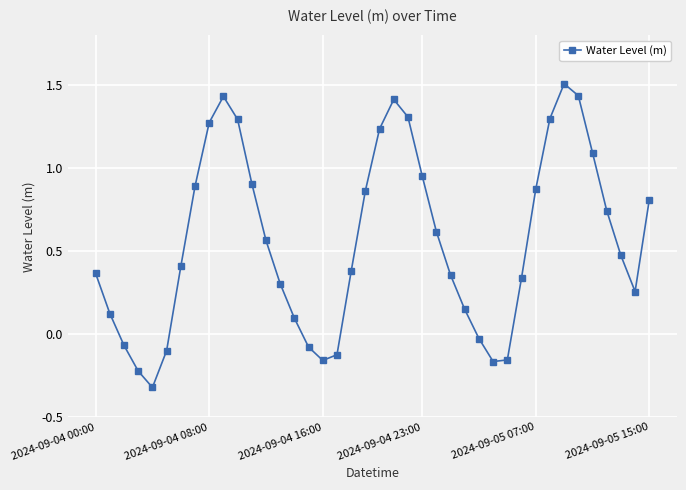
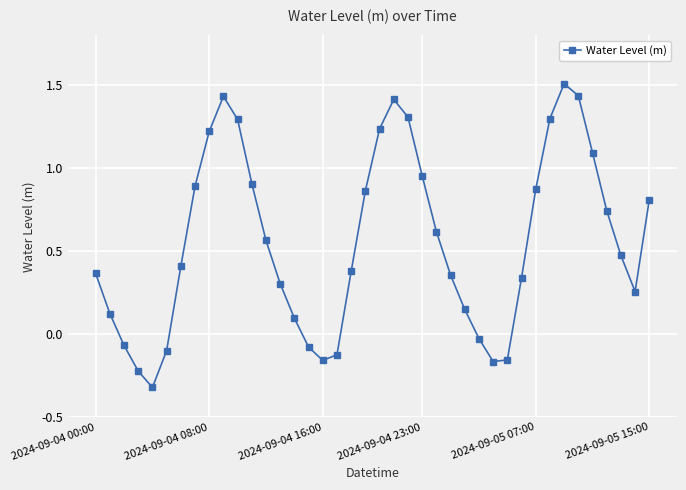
  {
    "2024-09-04 00:00": 0.37,
-   "2024-09-04 08:00": 1.27,
+   "2024-09-04 08:00": 1.22,
    "2024-09-04 16:00": -0.16,
    "2024-09-04 23:00": 0.95,
    "2024-09-05 07:00": 0.87,
    "2024-09-05 15:00": 0.81
  }
